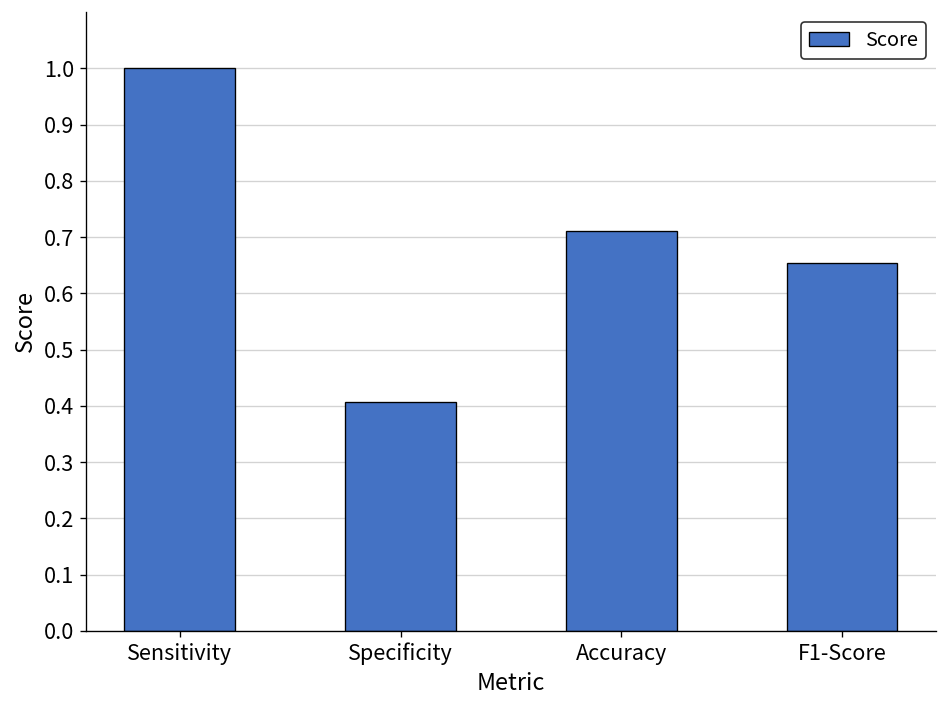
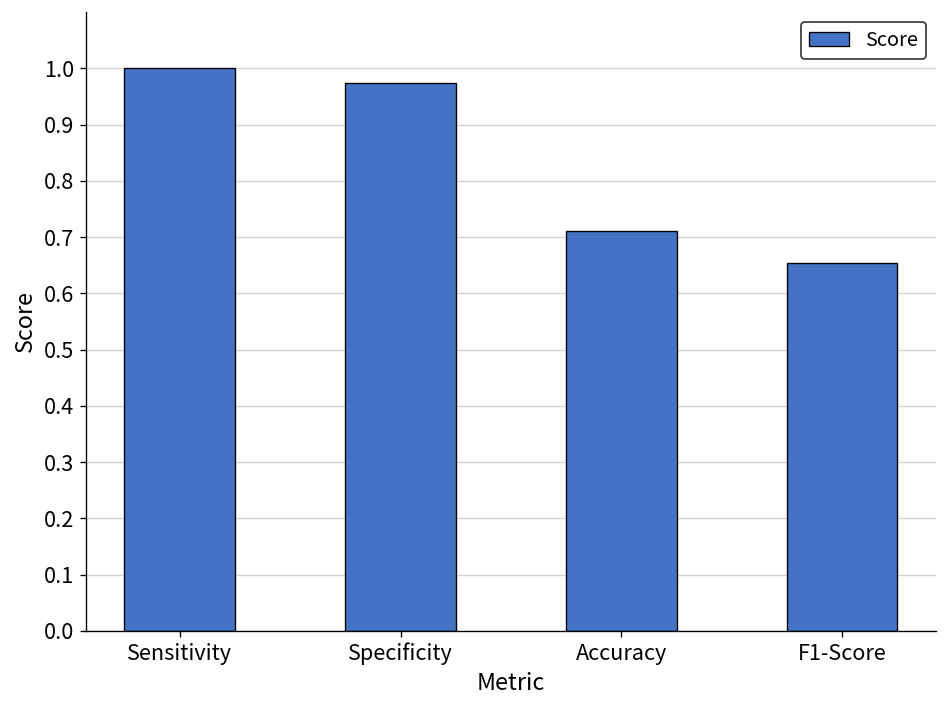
  {
    "Sensitivity": 1.00,
-   "Specificity": 0.41,
+   "Specificity": 0.97,
    "Accuracy": 0.71,
    "F1-Score": 0.65
  }
